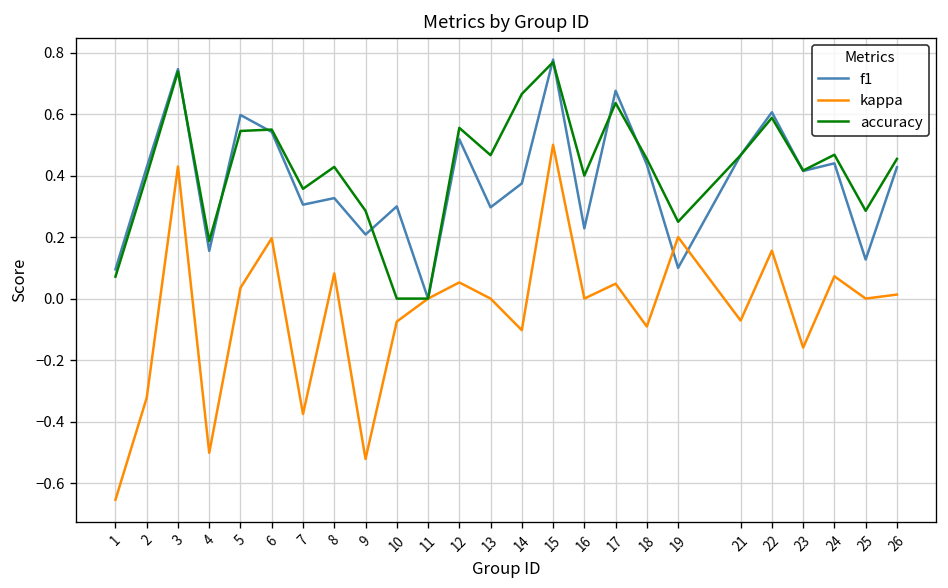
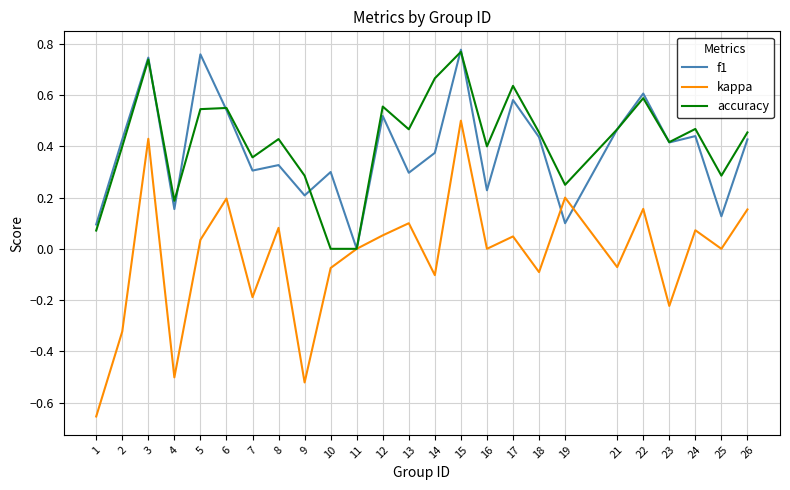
  {
    "f1": {
      "1": 0.10,
      "2": 0.43,
      "4": 0.16,
-     "5": 0.60,
+     "5": 0.76,
      "7": 0.31,
      "8": 0.33,
      "9": 0.21,
      "10": 0.30,
      "12": 0.52,
      "13": 0.30,
      "14": 0.37,
      "16": 0.23,
-     "17": 0.68,
+     "17": 0.58,
      "18": 0.44,
      "19": 0.10,
      "22": 0.61,
      "24": 0.44,
      "25": 0.13,
      "26": 0.43
    },
    "kappa": {
      "1": -0.65,
      "2": -0.32,
      "3": 0.43,
      "4": -0.50,
      "5": 0.04,
      "6": 0.20,
-     "7": -0.38,
+     "7": -0.19,
      "8": 0.08,
      "9": -0.52,
      "10": -0.07,
      "12": 0.05,
-     "13": 0.0,
+     "13": 0.1,
      "14": -0.10,
      "15": 0.50,
      "16": 0.00,
      "17": 0.05,
      "18": -0.09,
      "19": 0.20,
      "21": -0.07,
      "22": 0.16,
-     "23": -0.16,
+     "23": -0.22,
      "24": 0.07,
      "25": 0.00,
-     "26": 0.01
+     "26": 0.15
    },
    "accuracy": {
      "1": 0.07,
      "2": 0.40,
      "4": 0.19,
      "5": 0.55,
      "7": 0.36,
      "8": 0.43,
      "9": 0.29,
      "10": 0.00,
      "12": 0.56,
      "13": 0.47,
      "14": 0.67,
      "16": 0.40,
      "17": 0.64,
      "18": 0.45,
      "19": 0.25,
      "22": 0.59,
      "24": 0.47,
      "25": 0.29,
      "26": 0.45
    }
  }
